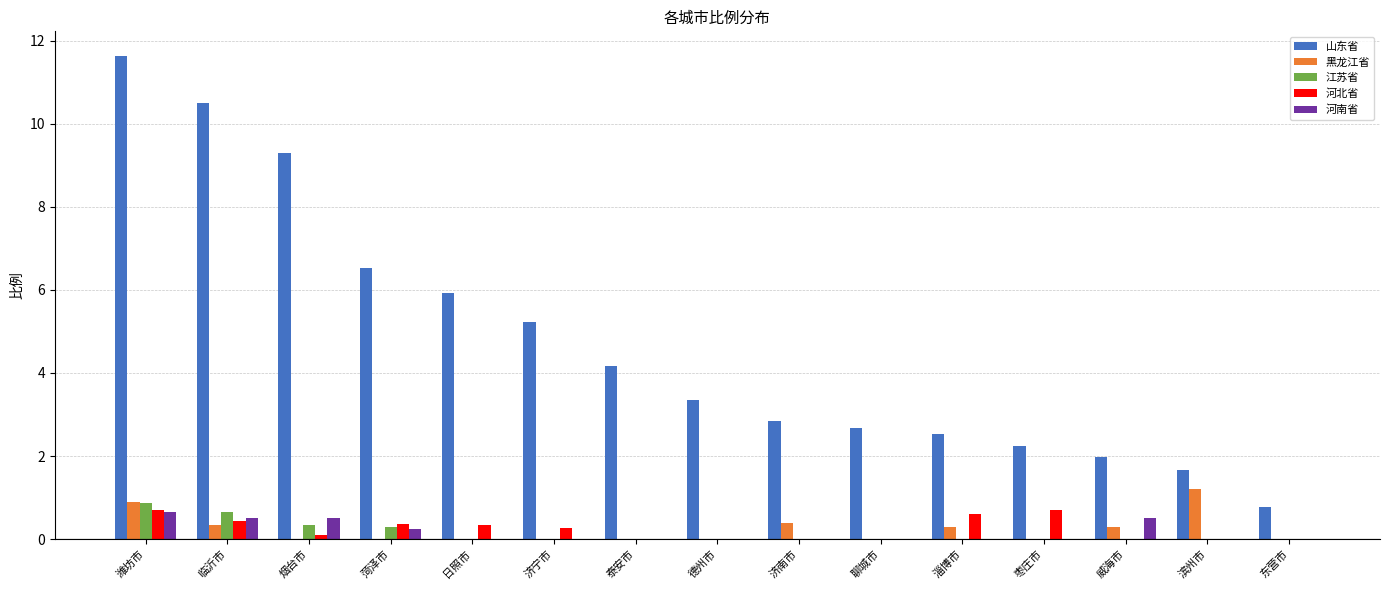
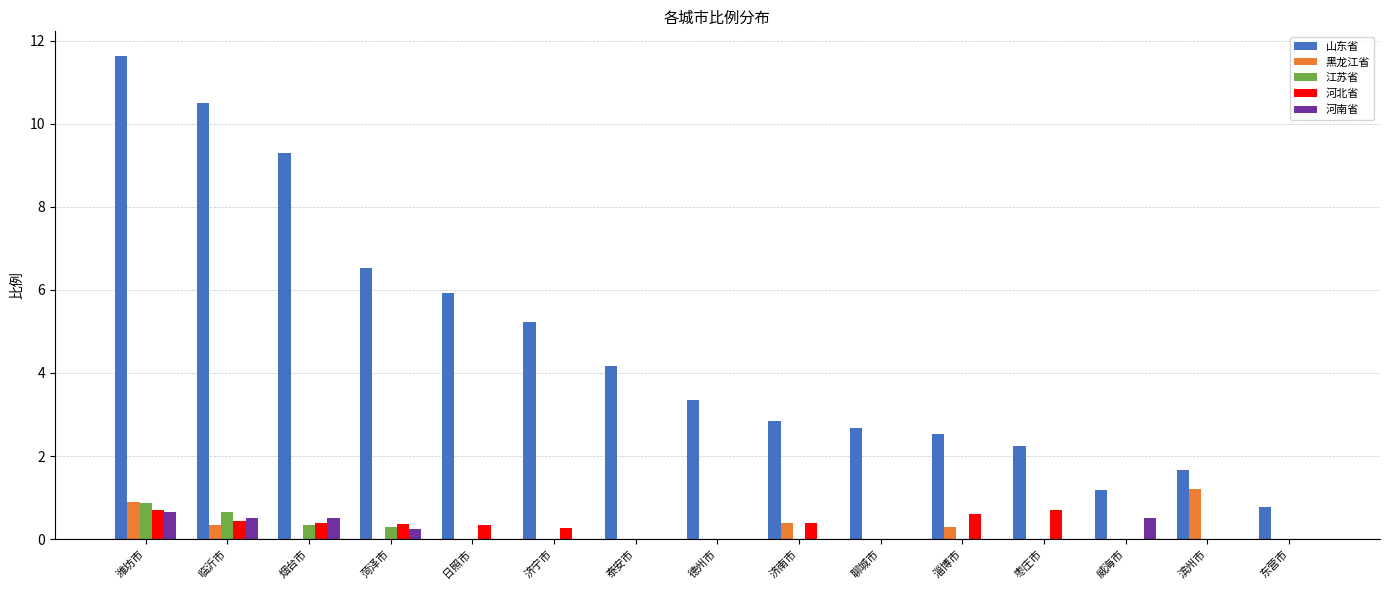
  {
    "山东省": {
      "潍坊市": 11.6,
      "临沂市": 10.5,
      "烟台市": 9.3,
      "菏泽市": 6.5,
      "日照市": 5.9,
      "济宁市": 5.2,
      "泰安市": 4.2,
      "德州市": 3.3,
      "济南市": 2.9,
      "聊城市": 2.7,
      "淄博市": 2.5,
      "枣庄市": 2.2,
-     "威海市": 2.0,
+     "威海市": 1.2,
      "滨州市": 1.7,
      "东营市": 0.8
    },
    "黑龙江省": {
      "潍坊市": 0.9,
      "临沂市": 0.4,
      "烟台市": 0.0,
      "菏泽市": 0.0,
      "日照市": 0.0,
      "济宁市": 0.0,
      "泰安市": 0.0,
      "德州市": 0.0,
      "济南市": 0.4,
      "聊城市": 0.0,
      "淄博市": 0.3,
      "枣庄市": 0.0,
-     "威海市": 0.3,
+     "威海市": 0.0,
      "滨州市": 1.2,
      "东营市": 0.0
    },
    "江苏省": {
      "潍坊市": 0.9,
      "临沂市": 0.7,
      "烟台市": 0.3,
      "菏泽市": 0.3,
      "日照市": 0.0,
      "济宁市": 0.0,
      "泰安市": 0.0,
      "德州市": 0.0,
      "济南市": 0.0,
      "聊城市": 0.0,
      "淄博市": 0.0,
      "枣庄市": 0.0,
      "威海市": 0.0,
      "滨州市": 0.0,
      "东营市": 0.0
    },
    "河北省": {
      "潍坊市": 0.7,
      "临沂市": 0.4,
-     "烟台市": 0.1,
+     "烟台市": 0.4,
      "菏泽市": 0.4,
      "日照市": 0.3,
      "济宁市": 0.3,
      "泰安市": 0.0,
      "德州市": 0.0,
-     "济南市": 0.0,
+     "济南市": 0.4,
      "聊城市": 0.0,
      "淄博市": 0.6,
      "枣庄市": 0.7,
      "威海市": 0.0,
      "滨州市": 0.0,
      "东营市": 0.0
    },
    "河南省": {
      "潍坊市": 0.7,
      "临沂市": 0.5,
      "烟台市": 0.5,
      "菏泽市": 0.3,
      "日照市": 0.0,
      "济宁市": 0.0,
      "泰安市": 0.0,
      "德州市": 0.0,
      "济南市": 0.0,
      "聊城市": 0.0,
      "淄博市": 0.0,
      "枣庄市": 0.0,
      "威海市": 0.5,
      "滨州市": 0.0,
      "东营市": 0.0
    }
  }
